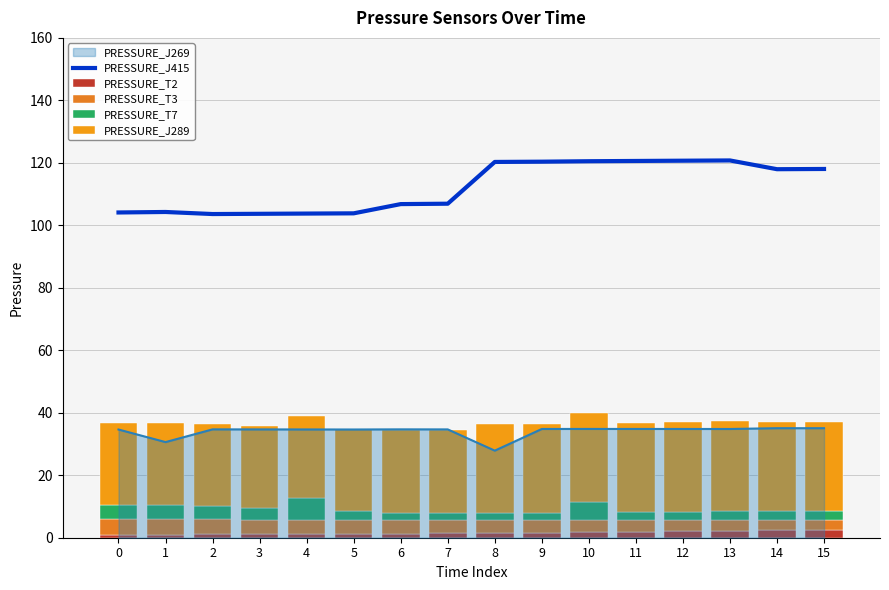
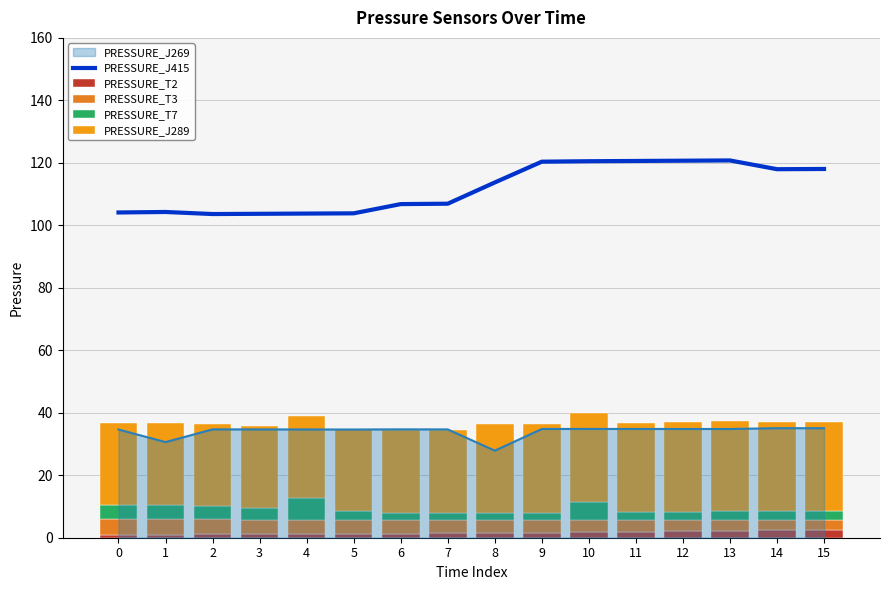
  {
    "PRESSURE_J269": {
      "0": 35,
      "1": 31,
      "2": 35,
      "3": 35,
      "4": 35,
      "5": 35,
      "6": 35,
      "7": 35,
      "8": 28,
      "9": 35,
      "10": 35,
      "11": 35,
      "12": 35,
      "13": 35,
      "14": 35,
      "15": 35
    },
    "PRESSURE_T2": {
      "0": 1,
      "1": 1,
      "2": 1,
      "3": 1,
      "4": 1,
      "5": 1,
      "6": 1,
      "7": 1,
      "8": 2,
      "9": 2,
      "10": 2,
      "11": 2,
      "12": 2,
      "13": 2,
      "14": 2,
      "15": 2
    },
    "PRESSURE_J415": {
      "0": 104,
      "1": 104,
      "2": 104,
      "3": 104,
      "4": 104,
      "5": 104,
      "6": 107,
      "7": 107,
-     "8": 120,
+     "8": 114,
      "9": 120,
      "10": 121,
      "11": 121,
      "12": 121,
      "13": 121,
      "14": 118,
      "15": 118
    },
    "PRESSURE_T7": {
      "0": 5,
      "1": 5,
      "2": 4,
      "3": 4,
      "4": 7,
      "5": 3,
      "6": 2,
      "7": 2,
      "8": 2,
      "9": 2,
      "10": 6,
      "11": 3,
      "12": 3,
      "13": 3,
      "14": 3,
      "15": 3
    }
  }
